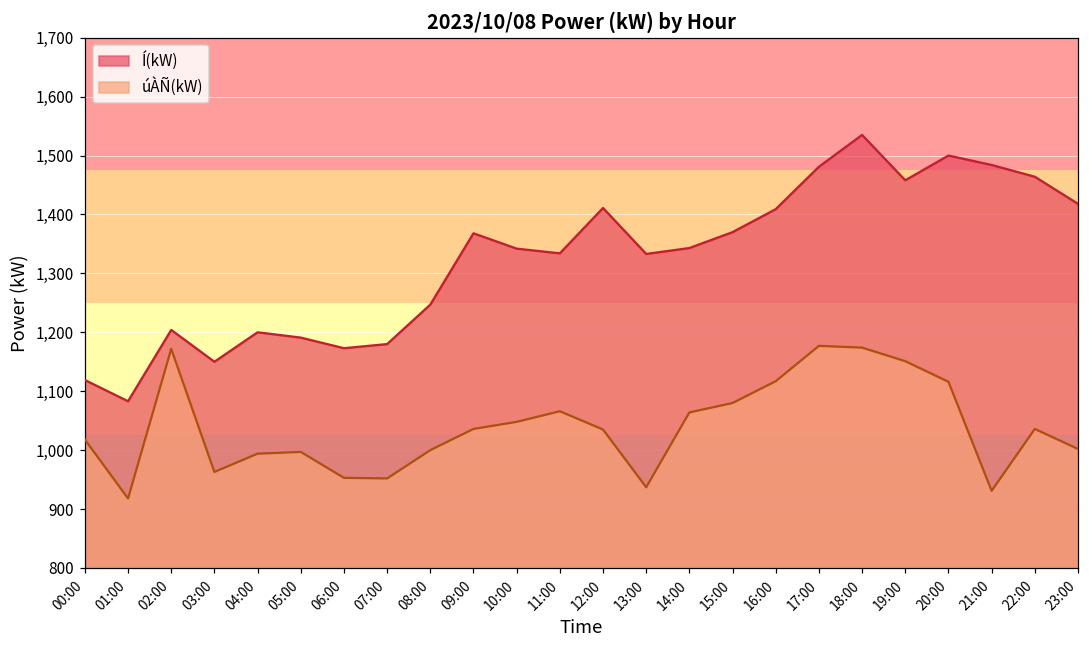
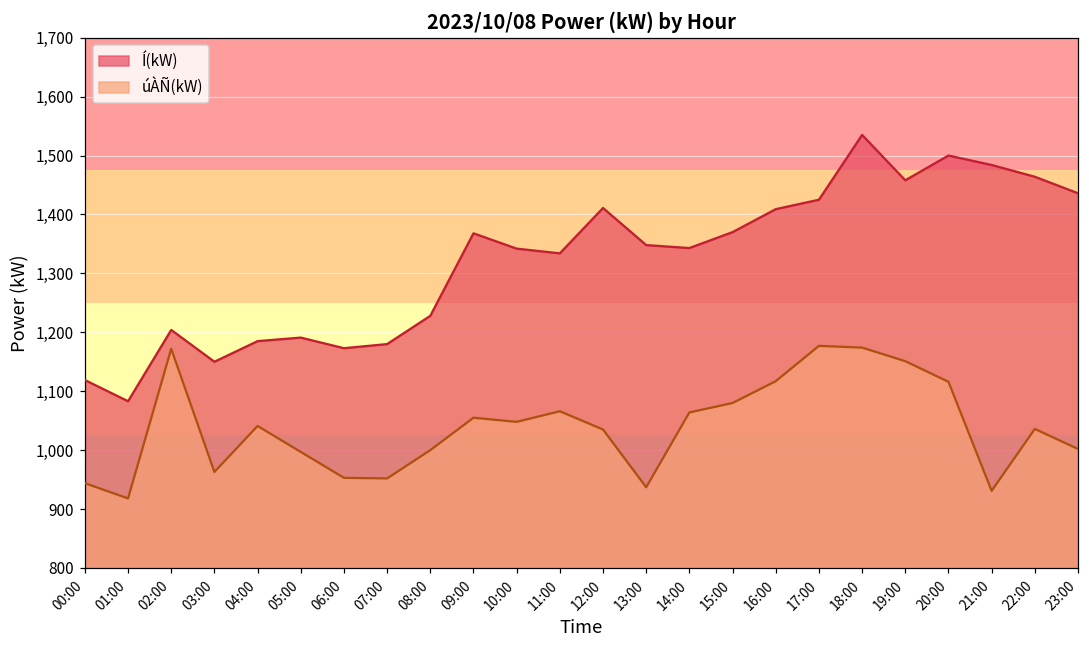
  {
    "Í(kW)": {
      "00:00": "1,120",
      "01:00": "1,080",
      "02:00": "1,200",
      "03:00": "1,150",
-     "04:00": "1,200",
+     "04:00": "1,190",
      "05:00": "1,190",
      "06:00": "1,170",
      "07:00": "1,180",
-     "08:00": "1,250",
+     "08:00": "1,230",
      "09:00": "1,370",
      "10:00": "1,340",
      "11:00": "1,330",
      "12:00": "1,410",
-     "13:00": "1,330",
+     "13:00": "1,350",
      "14:00": "1,340",
      "15:00": "1,370",
      "16:00": "1,410",
-     "17:00": "1,480",
+     "17:00": "1,430",
      "18:00": "1,540",
      "19:00": "1,460",
      "20:00": "1,500",
      "21:00": "1,480",
      "22:00": "1,460",
-     "23:00": "1,420"
+     "23:00": "1,440"
    },
    "úÀÑ(kW)": {
-     "00:00": "1,020",
+     "00:00": "940",
      "01:00": "920",
      "02:00": "1,170",
      "03:00": "960",
-     "04:00": "990",
+     "04:00": "1,040",
      "05:00": "1,000",
      "06:00": "950",
      "07:00": "950",
      "08:00": "1,000",
-     "09:00": "1,040",
+     "09:00": "1,060",
      "10:00": "1,050",
      "11:00": "1,070",
      "12:00": "1,040",
      "13:00": "940",
      "14:00": "1,060",
      "15:00": "1,080",
      "16:00": "1,120",
      "17:00": "1,180",
      "18:00": "1,170",
      "19:00": "1,150",
      "20:00": "1,120",
      "21:00": "930",
      "22:00": "1,040",
      "23:00": "1,000"
    }
  }
